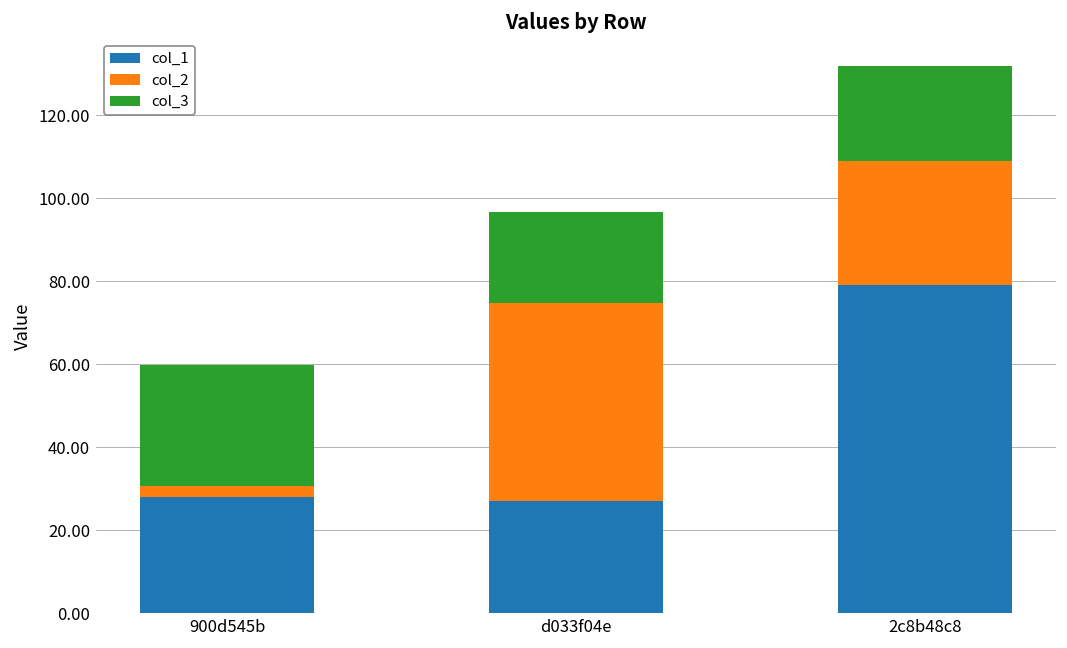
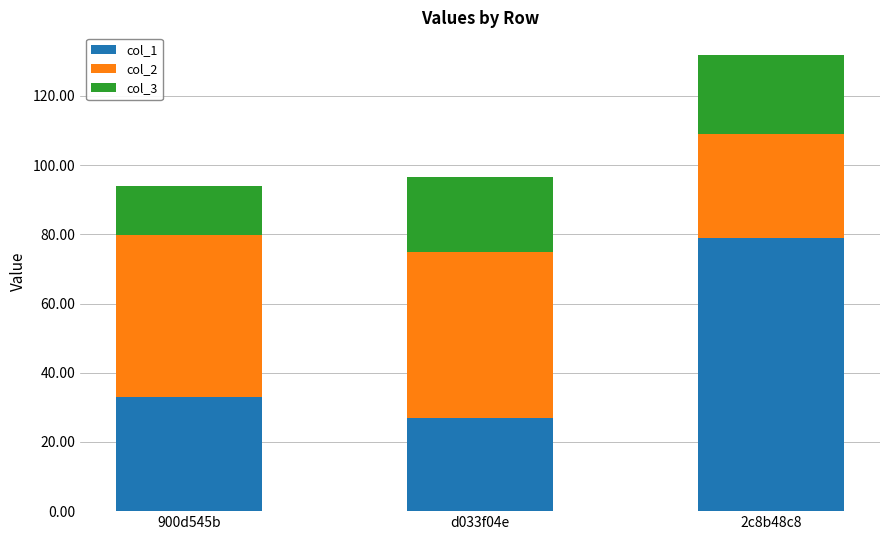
  {
    "col_1": {
-     "900d545b": 28,
+     "900d545b": 33,
      "d033f04e": 27,
      "2c8b48c8": 79
    },
    "col_2": {
-     "900d545b": 3,
+     "900d545b": 47,
      "d033f04e": 48,
      "2c8b48c8": 30
    },
    "col_3": {
-     "900d545b": 29,
+     "900d545b": 14,
      "d033f04e": 22,
      "2c8b48c8": 23
    }
  }
